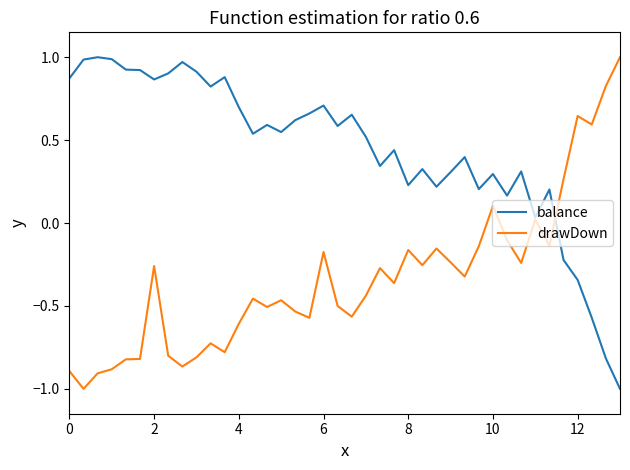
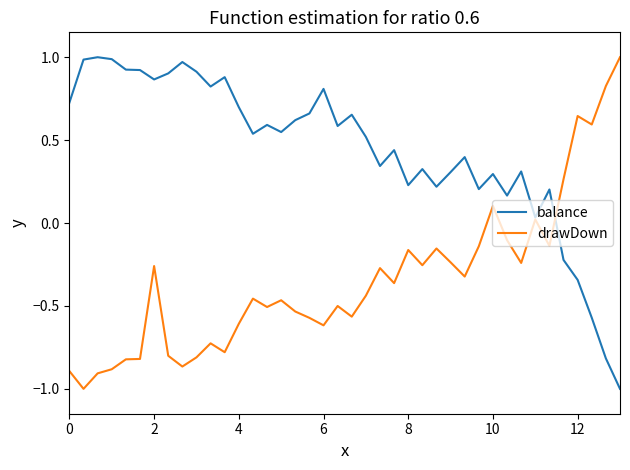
  {
    "balance": {
-     "0": 0.87,
+     "0": 0.73,
      "2": 0.87,
      "4": 0.70,
-     "6": 0.71,
+     "6": 0.81,
      "8": 0.23,
      "10": 0.30,
      "12": -0.34
    },
    "drawDown": {
      "0": -0.89,
      "2": -0.26,
      "4": -0.61,
-     "6": -0.17,
+     "6": -0.62,
      "8": -0.16,
      "12": 0.65
    }
  }
